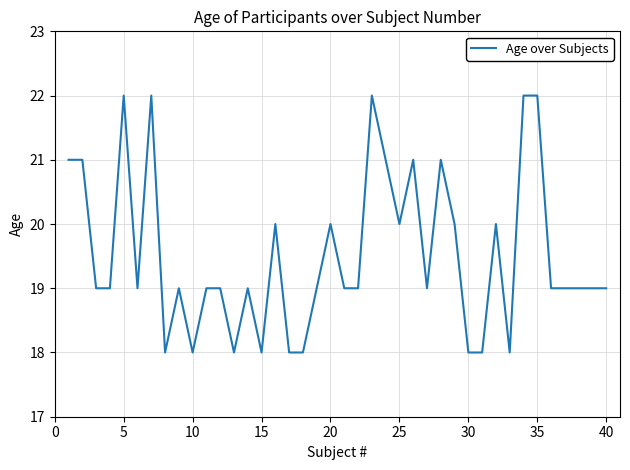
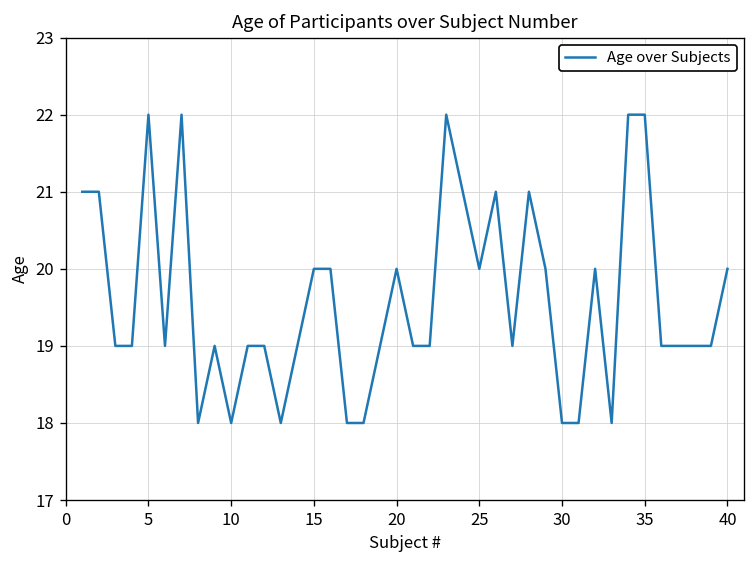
  {
    "5": 22,
    "10": 18,
-   "15": 18,
+   "15": 20,
    "20": 20,
    "25": 20,
    "30": 18,
    "35": 22,
-   "40": 19
+   "40": 20
  }
